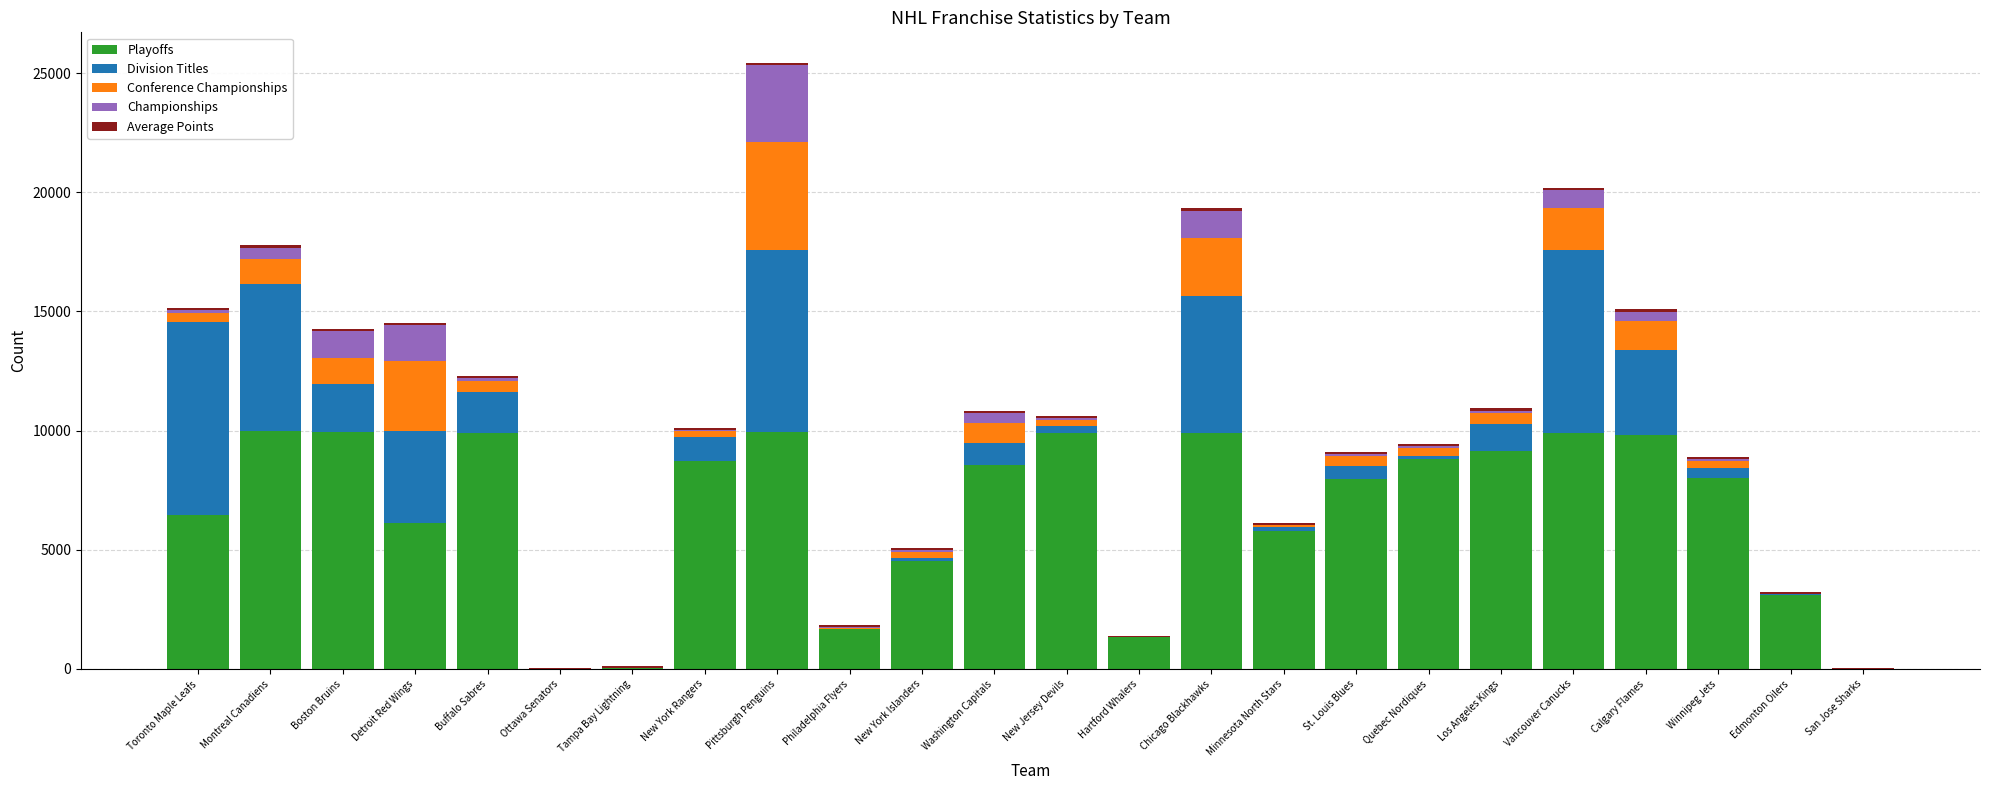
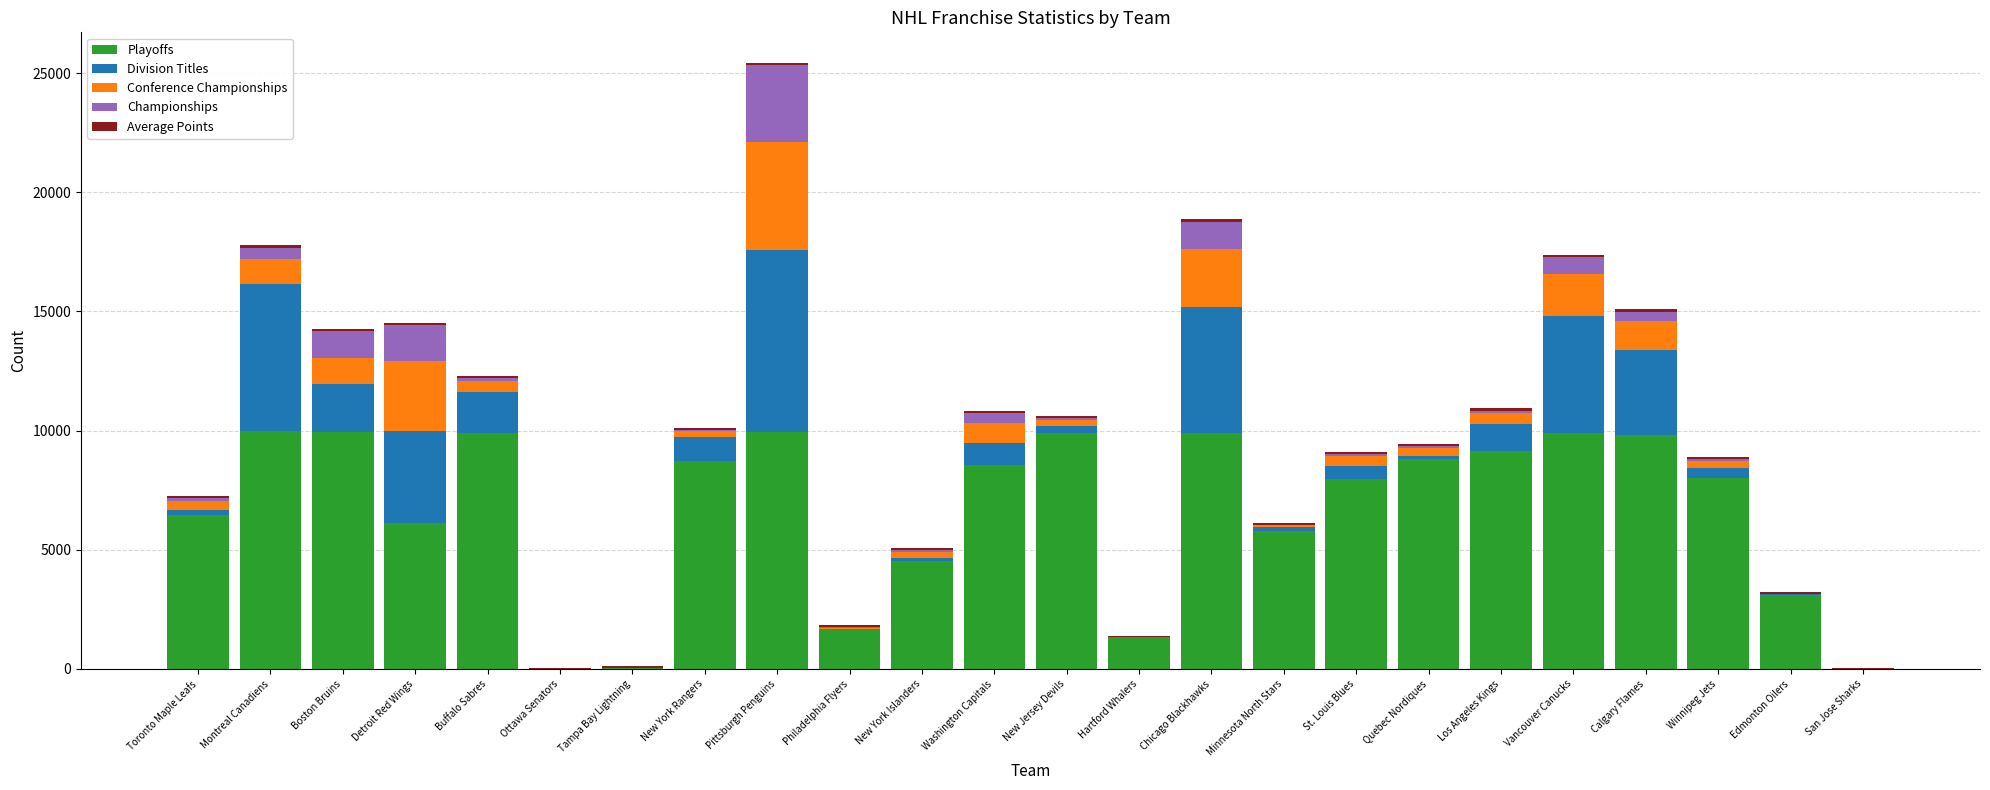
  {
    "Playoffs": {
      "Toronto Maple Leafs": 6500,
      "Montreal Canadiens": 10000,
      "Boston Bruins": 9900,
      "Detroit Red Wings": 6100,
      "Buffalo Sabres": 9900,
      "New York Rangers": 8700,
      "Pittsburgh Penguins": 9900,
      "Philadelphia Flyers": 1700,
      "New York Islanders": 4500,
      "Washington Capitals": 8600,
      "New Jersey Devils": 9900,
      "Hartford Whalers": 1300,
      "Chicago Blackhawks": 9900,
      "Minnesota North Stars": 5800,
      "St. Louis Blues": 8000,
      "Quebec Nordiques": 8800,
      "Los Angeles Kings": 9200,
      "Vancouver Canucks": 9900,
      "Calgary Flames": 9800,
      "Winnipeg Jets": 8000,
      "Edmonton Oilers": 3100
    },
    "Division Titles": {
-     "Toronto Maple Leafs": 8100,
+     "Toronto Maple Leafs": 200,
      "Montreal Canadiens": 6100,
      "Boston Bruins": 2000,
      "Detroit Red Wings": 3800,
      "Buffalo Sabres": 1700,
      "Ottawa Senators": 0,
      "Tampa Bay Lightning": 0,
      "New York Rangers": 1000,
      "Pittsburgh Penguins": 7600,
      "New York Islanders": 100,
      "Washington Capitals": 900,
      "New Jersey Devils": 300,
      "Hartford Whalers": 0,
-     "Chicago Blackhawks": 5700,
+     "Chicago Blackhawks": 5300,
      "Minnesota North Stars": 200,
      "St. Louis Blues": 500,
      "Quebec Nordiques": 100,
      "Los Angeles Kings": 1100,
-     "Vancouver Canucks": 7700,
+     "Vancouver Canucks": 4900,
      "Calgary Flames": 3600,
      "Winnipeg Jets": 400,
      "San Jose Sharks": 0
    },
    "Conference Championships": {
      "Toronto Maple Leafs": 400,
      "Montreal Canadiens": 1100,
      "Boston Bruins": 1100,
      "Detroit Red Wings": 3000,
      "Buffalo Sabres": 400,
      "Ottawa Senators": 0,
      "Tampa Bay Lightning": 0,
      "New York Rangers": 200,
      "Pittsburgh Penguins": 4500,
      "New York Islanders": 200,
      "Washington Capitals": 900,
      "New Jersey Devils": 200,
      "Chicago Blackhawks": 2400,
      "St. Louis Blues": 400,
      "Quebec Nordiques": 300,
      "Los Angeles Kings": 500,
      "Vancouver Canucks": 1800,
      "Calgary Flames": 1200,
      "Winnipeg Jets": 300,
      "San Jose Sharks": 0
    },
    "Championships": {
      "Toronto Maple Leafs": 100,
      "Montreal Canadiens": 500,
      "Boston Bruins": 1100,
      "Detroit Red Wings": 1500,
      "Buffalo Sabres": 200,
      "Ottawa Senators": 0,
      "Tampa Bay Lightning": 0,
      "Pittsburgh Penguins": 3200,
      "Washington Capitals": 400,
      "Hartford Whalers": 0,
      "Chicago Blackhawks": 1100,
      "St. Louis Blues": 100,
      "Quebec Nordiques": 100,
      "Los Angeles Kings": 100,
      "Vancouver Canucks": 700,
      "Calgary Flames": 400,
      "Edmonton Oilers": 0,
      "San Jose Sharks": 0
    },
    "Average Points": {
      "Pittsburgh Penguins": 100
    }
  }
